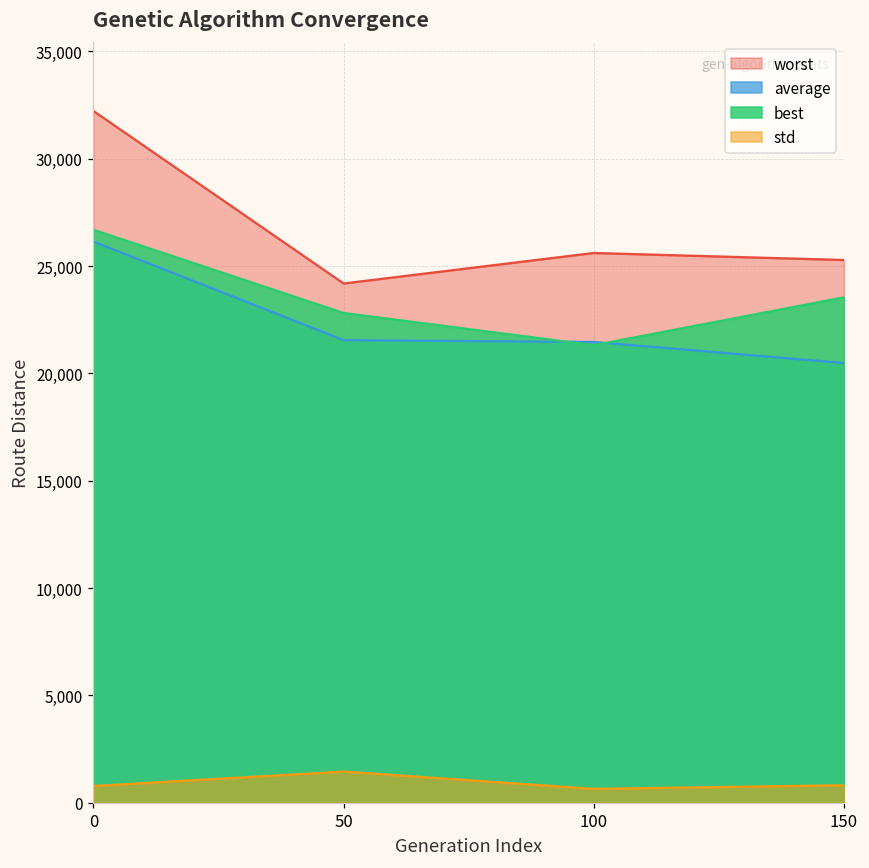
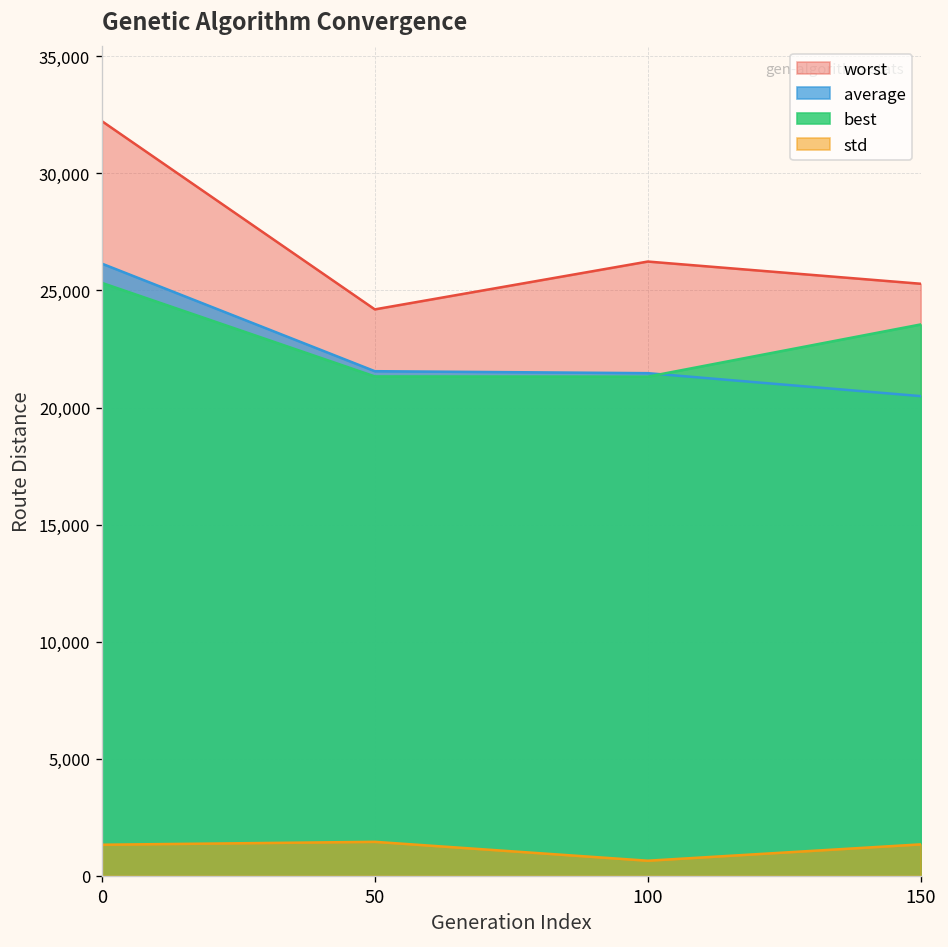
  {
    "worst": {
      "0": "32,200",
      "50": "24,200",
-     "100": "25,600",
+     "100": "26,200",
      "150": "25,300"
    },
    "average": {
      "0": "26,100",
      "50": "21,600",
      "100": "21,500",
      "150": "20,500"
    },
    "best": {
-     "0": "26,700",
-     "50": "22,800",
+     "0": "25,300",
+     "50": "21,300",
      "100": "21,300",
      "150": "23,500"
    },
    "std": {
-     "0": "800",
+     "0": "1,300",
      "50": "1,500",
      "100": "600",
-     "150": "800"
+     "150": "1,300"
    }
  }
